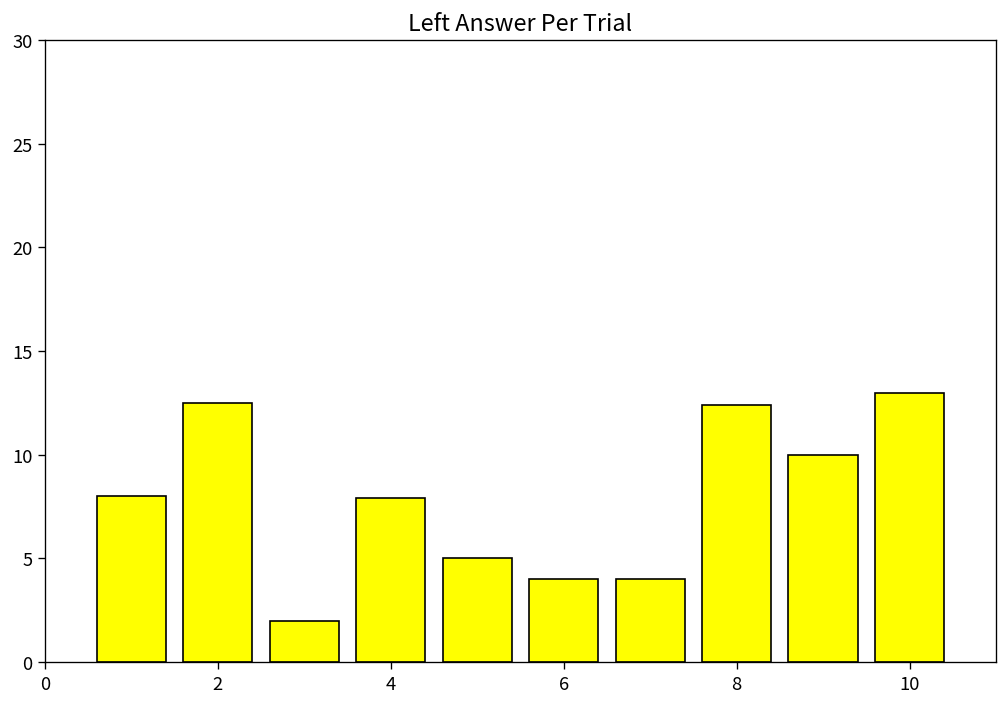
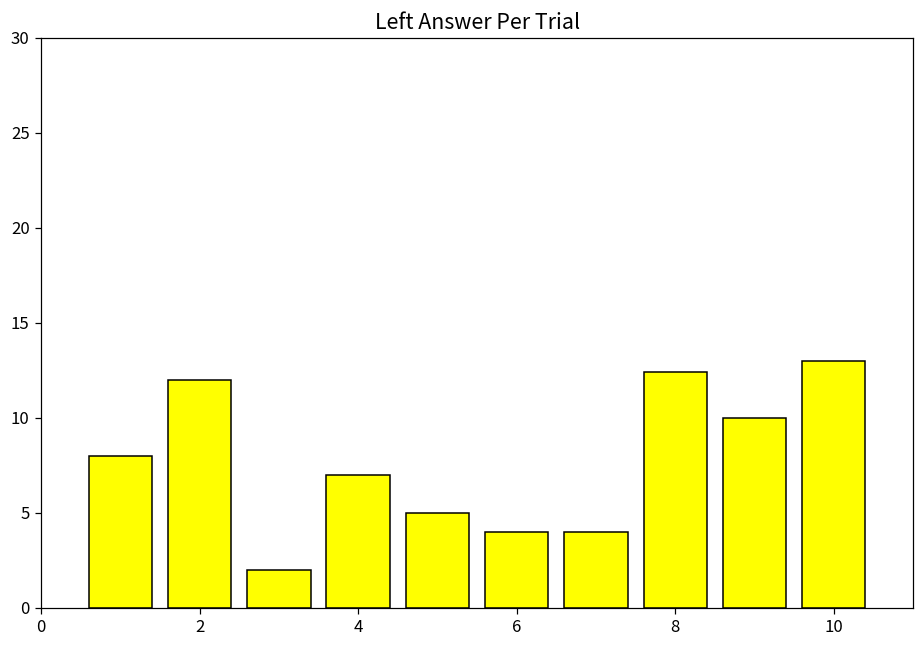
  {
-   "2": 12.5,
-   "4": 7.9,
+   "2": 12.0,
+   "4": 7.0,
    "6": 4.0,
    "8": 12.4,
    "10": 13.0
  }
